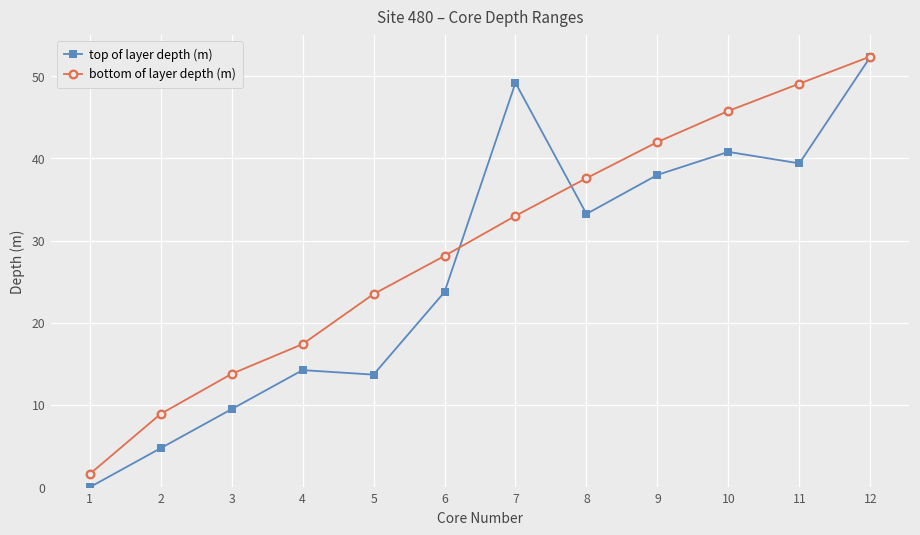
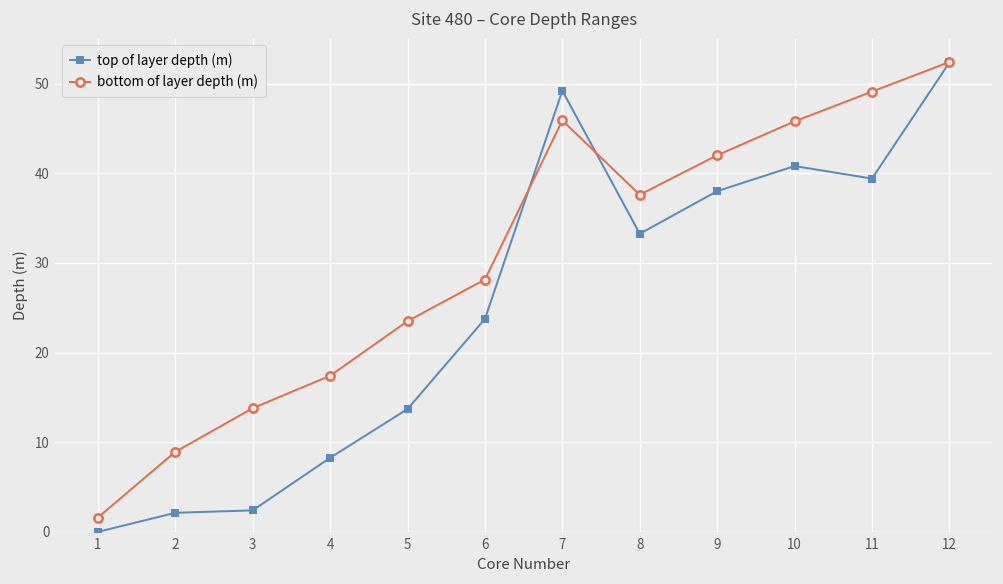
  {
    "top of layer depth (m)": {
      "1": 0,
-     "2": 5,
-     "3": 10,
-     "4": 14,
+     "2": 2,
+     "3": 2,
+     "4": 8,
      "5": 14,
      "6": 24,
      "7": 49,
      "8": 33,
      "9": 38,
      "10": 41,
      "11": 39
    },
    "bottom of layer depth (m)": {
      "1": 2,
      "2": 9,
      "3": 14,
      "4": 17,
      "5": 24,
      "6": 28,
-     "7": 33,
+     "7": 46,
      "8": 38,
      "9": 42,
      "10": 46,
      "11": 49
    }
  }
